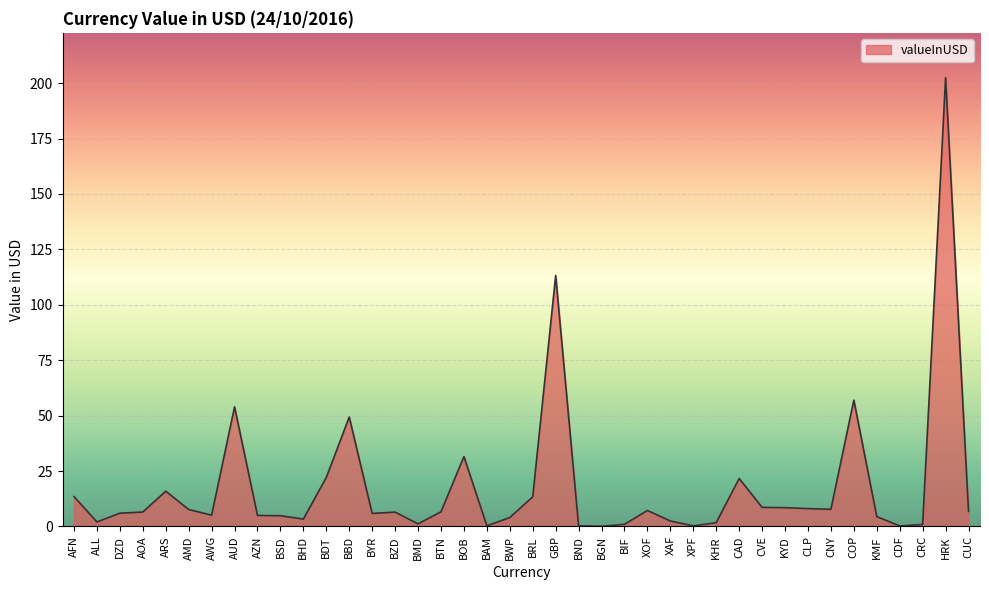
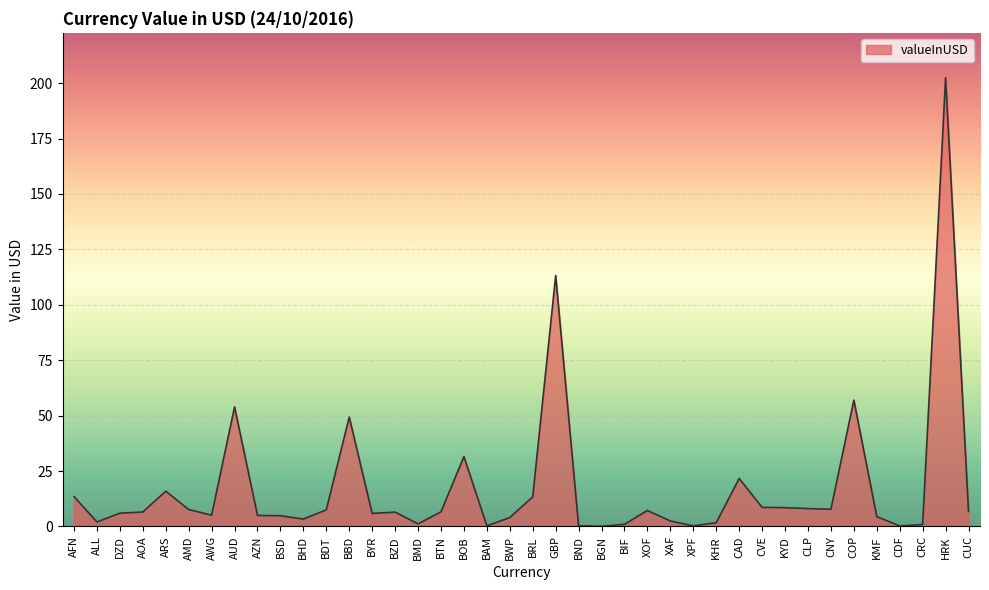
  {
    "AFN": 13,
    "ALL": 2,
    "DZD": 6,
    "AOA": 7,
    "ARS": 16,
    "AMD": 8,
    "AWG": 5,
    "AUD": 54,
    "AZN": 5,
    "BSD": 5,
    "BHD": 3,
-   "BDT": 22,
+   "BDT": 7,
    "BBD": 49,
    "BYR": 6,
    "BZD": 6,
    "BMD": 1,
    "BTN": 7,
    "BOB": 32,
    "BAM": 0,
    "BWP": 4,
    "BRL": 13,
    "GBP": 113,
    "BND": 0,
    "BGN": 0,
    "BIF": 1,
    "XOF": 7,
    "XAF": 2,
    "XPF": 0,
    "KHR": 2,
    "CAD": 22,
    "CVE": 9,
    "KYD": 8,
    "CLP": 8,
    "CNY": 8,
    "COP": 57,
    "KMF": 4,
    "CDF": 0,
    "CRC": 1,
    "HRK": 202,
    "CUC": 7
  }
